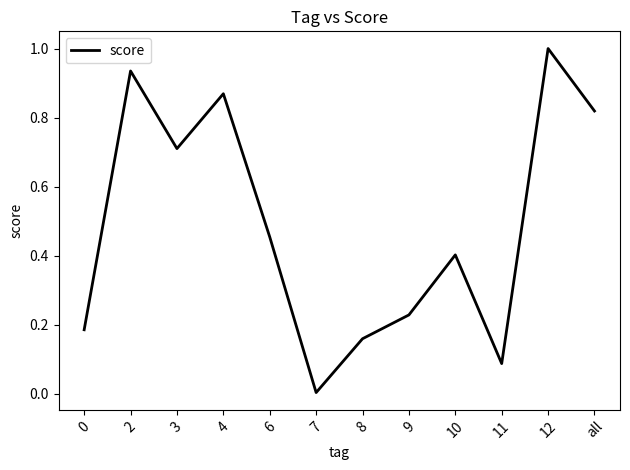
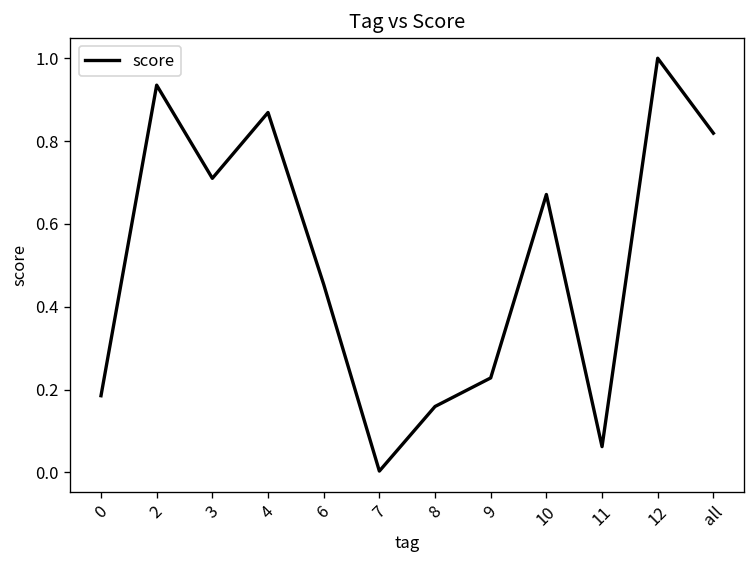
  {
    "0": 0.19,
    "2": 0.94,
    "3": 0.71,
    "4": 0.87,
    "6": 0.45,
    "7": 0.00,
    "8": 0.16,
    "9": 0.23,
-   "10": 0.40,
-   "11": 0.09,
+   "10": 0.67,
+   "11": 0.06,
    "12": 1.00,
    "all": 0.82
  }
